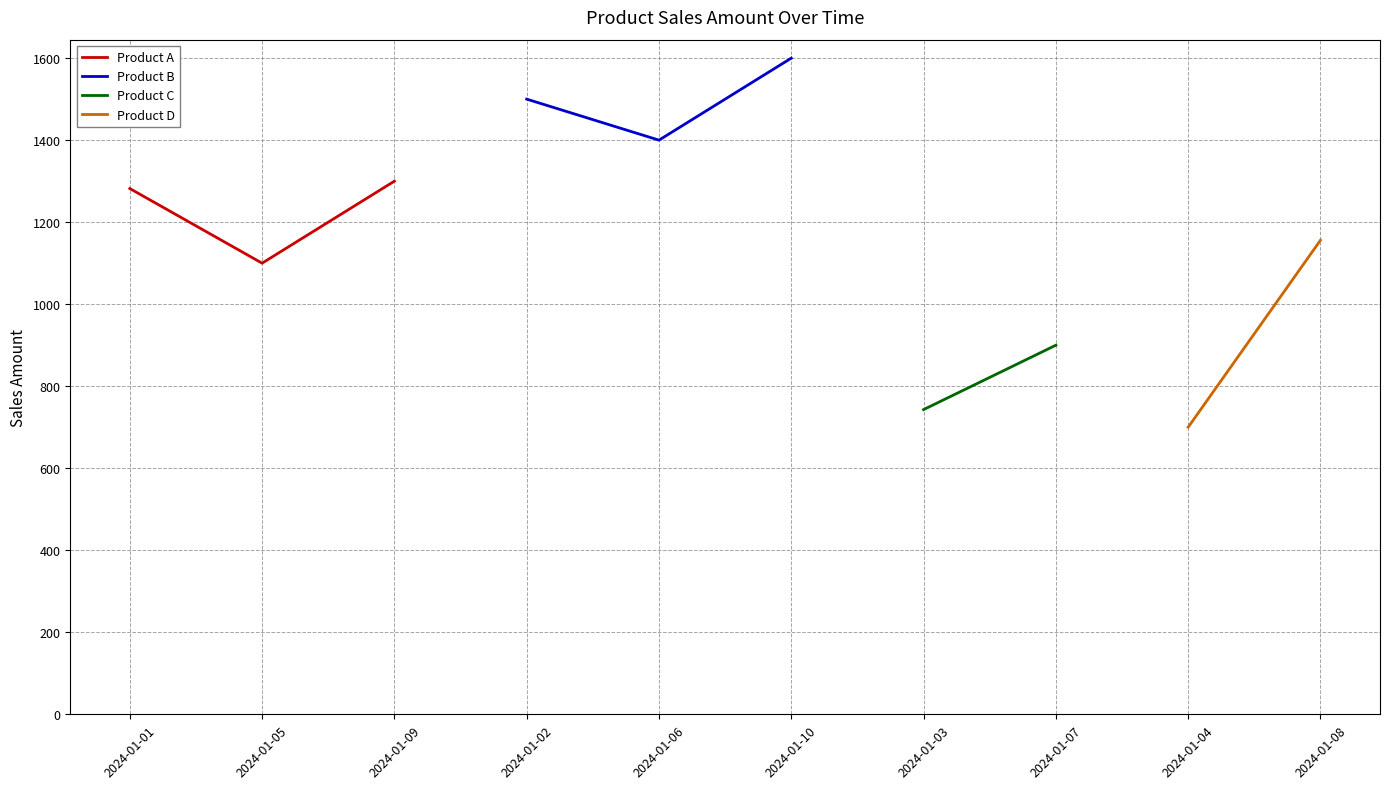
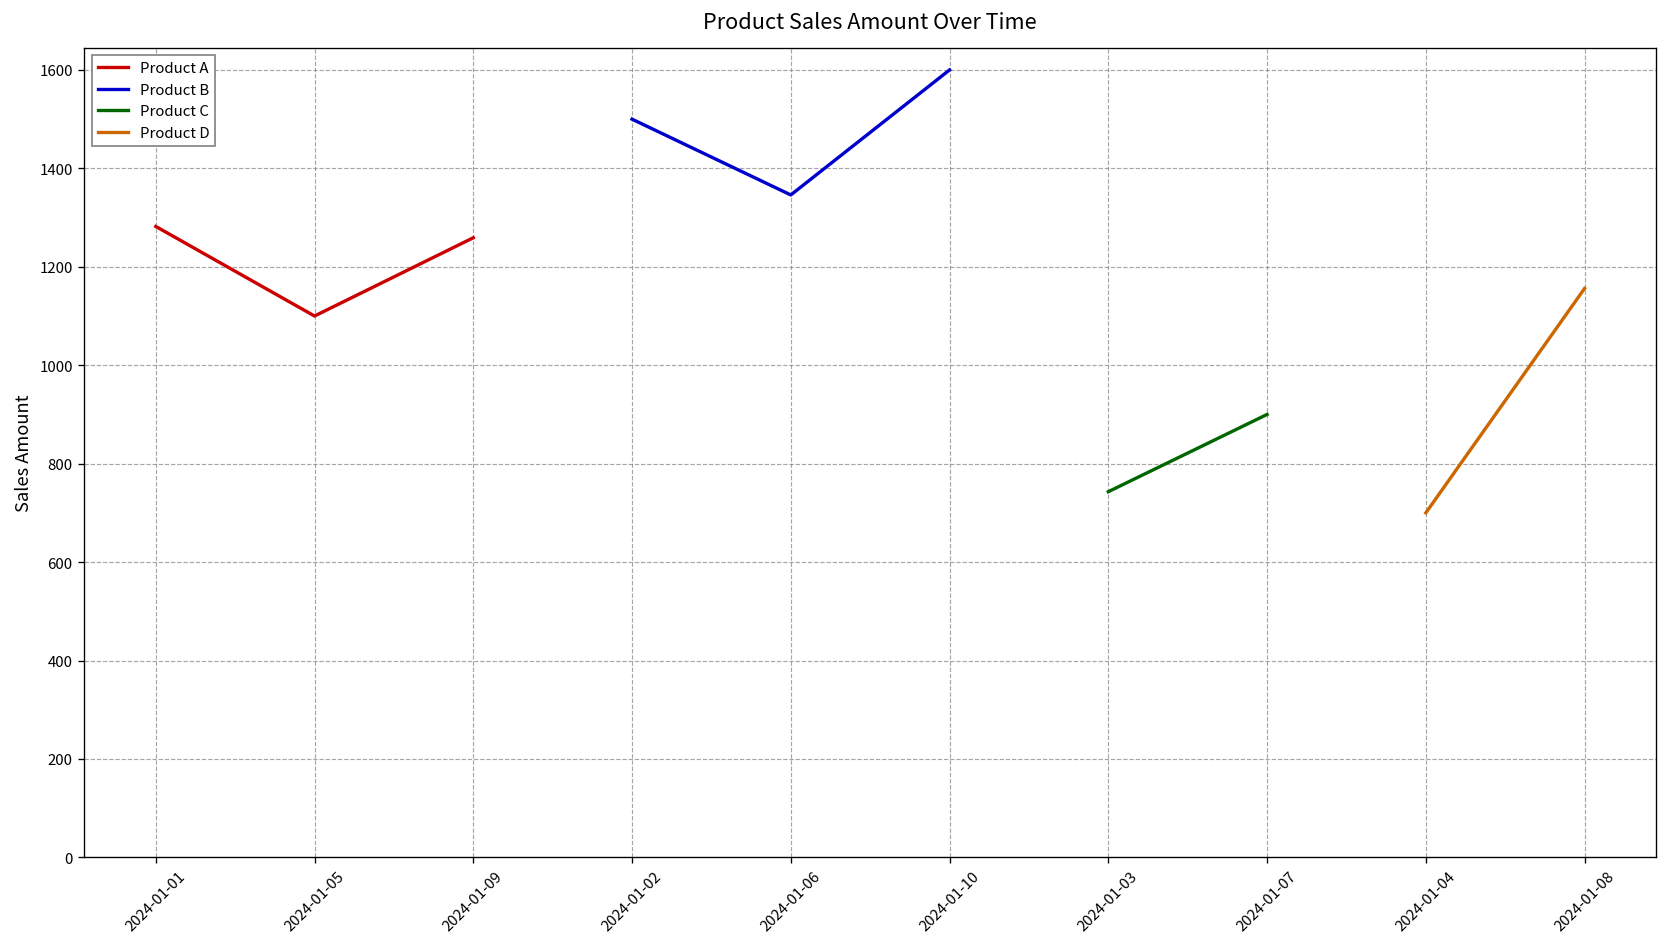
  {
    "Product A": {
      "2024-01-01": 1280,
      "2024-01-05": 1100,
-     "2024-01-09": 1300
+     "2024-01-09": 1260
    },
    "Product B": {
      "2024-01-02": 1500,
-     "2024-01-06": 1400,
+     "2024-01-06": 1350,
      "2024-01-10": 1600
    },
    "Product C": {
      "2024-01-03": 740,
      "2024-01-07": 900
    },
    "Product D": {
      "2024-01-04": 700,
      "2024-01-08": 1160
    }
  }
